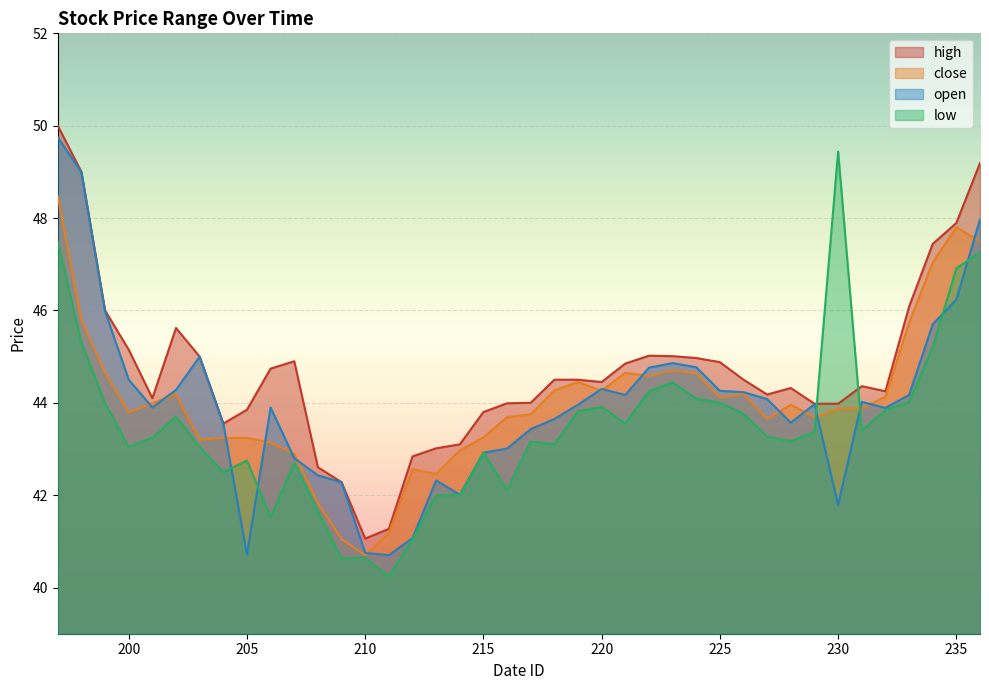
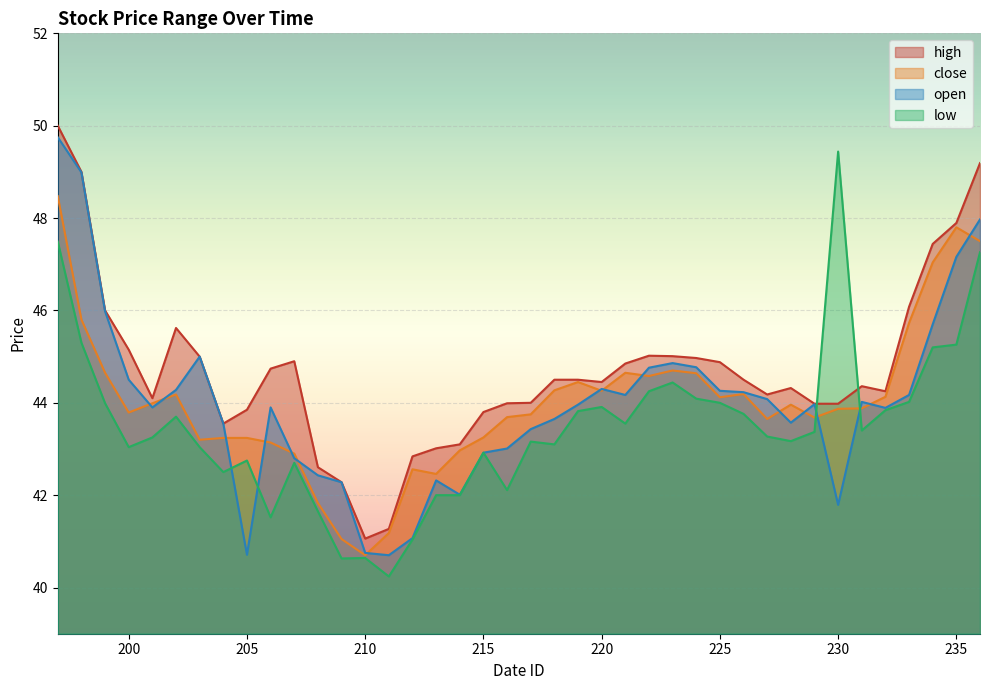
  {
    "open": {
      "200": 44.5,
      "205": 40.7,
      "225": 44.3,
      "230": 41.8,
-     "235": 46.2
+     "235": 47.2
    },
    "low": {
      "200": 43.0,
      "205": 42.8,
      "210": 40.6,
      "220": 43.9,
      "225": 44.0,
      "230": 49.4,
-     "235": 46.9
+     "235": 45.3
    }
  }
